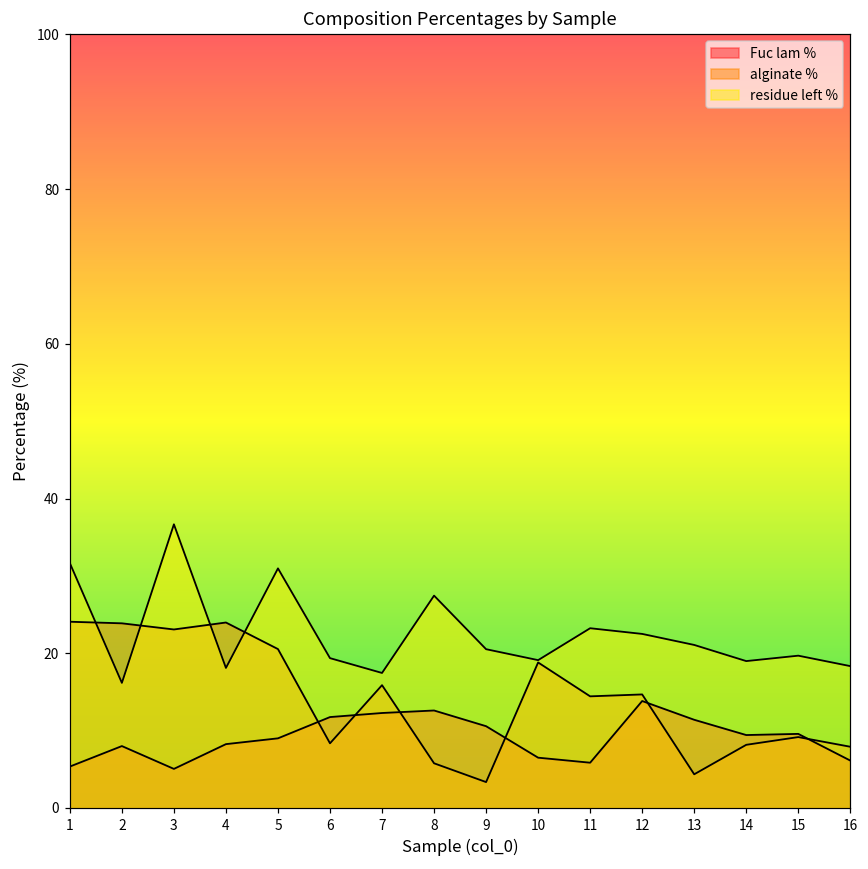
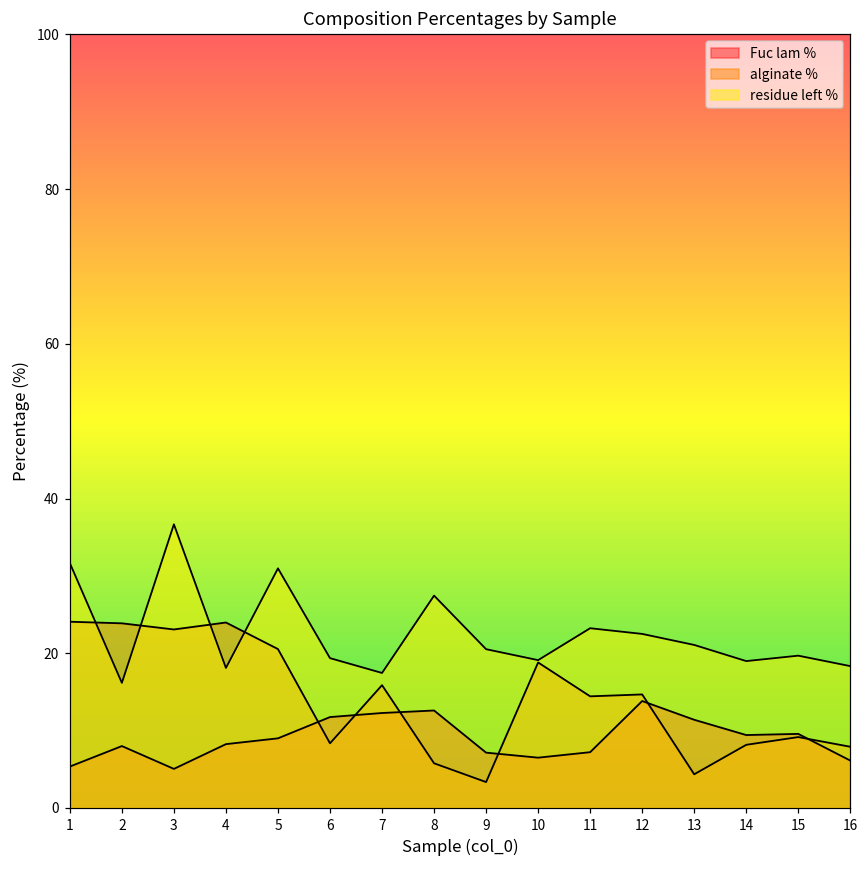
  {
    "Fuc lam %": {
      "1": 5,
      "2": 8,
      "3": 5,
      "4": 8,
      "5": 9,
      "6": 12,
      "7": 12,
      "8": 13,
-     "9": 11,
+     "9": 7,
      "10": 7,
-     "11": 6,
+     "11": 7,
      "12": 14,
      "13": 11,
      "14": 9,
      "15": 10,
      "16": 6
    },
    "alginate %": {
      "1": 24,
      "2": 24,
      "3": 23,
      "4": 24,
      "5": 21,
      "6": 8,
      "7": 16,
      "8": 6,
      "9": 3,
      "11": 14,
      "12": 15,
      "13": 4,
      "14": 8,
      "15": 9,
      "16": 8
    },
    "residue left %": {
      "1": 32,
      "2": 16,
      "3": 37,
      "4": 18,
      "5": 31,
      "6": 19,
      "7": 17,
      "8": 27,
      "9": 21,
      "11": 23,
      "12": 23,
      "13": 21,
      "14": 19,
      "15": 20,
      "16": 18
    }
  }
